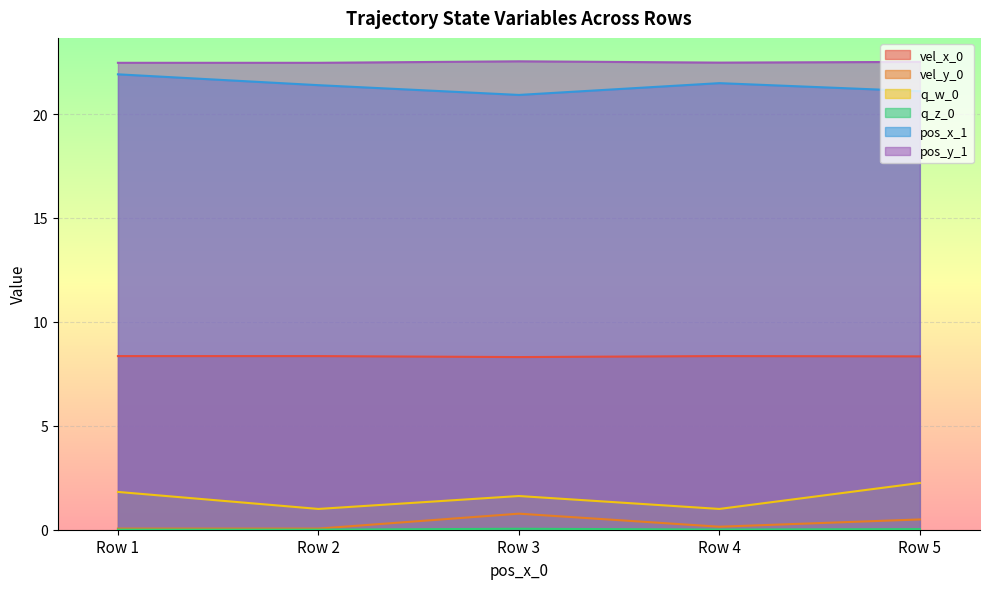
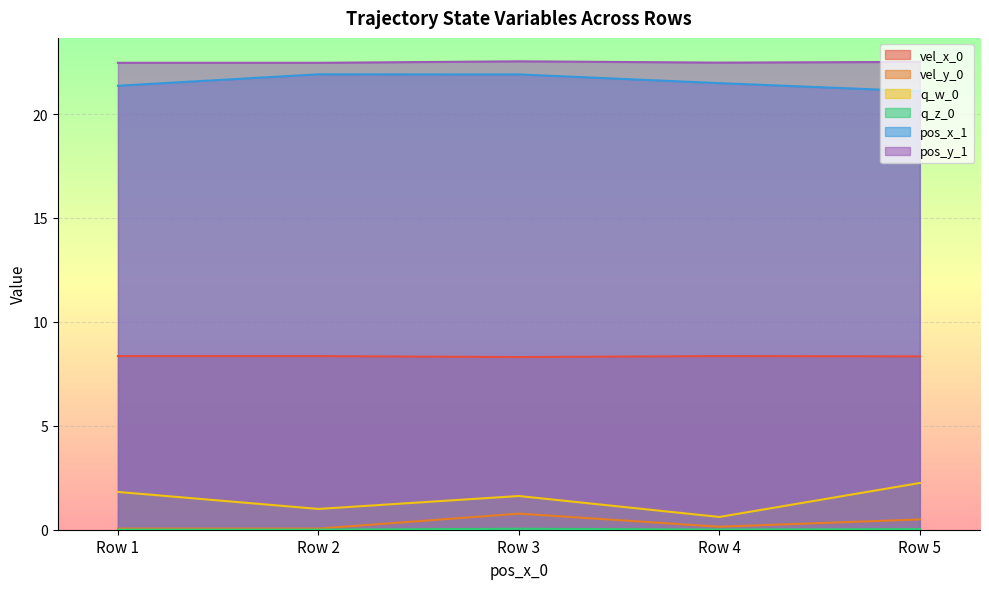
  {
    "q_w_0": {
      "Row 1": 1.8,
      "Row 2": 1.0,
      "Row 3": 1.6,
-     "Row 4": 1.0,
+     "Row 4": 0.6,
      "Row 5": 2.2
    },
    "q_z_0": {
      "Row 3": 0.0,
      "Row 4": 0.0,
      "Row 5": 0.0
    },
    "pos_x_1": {
-     "Row 1": 21.9,
-     "Row 2": 21.4,
-     "Row 3": 20.9,
+     "Row 1": 21.4,
+     "Row 2": 21.9,
+     "Row 3": 21.9,
      "Row 4": 21.5
    },
    "pos_y_1": {
      "Row 1": 22.5,
      "Row 2": 22.5,
      "Row 3": 22.5,
      "Row 4": 22.5
    }
  }
